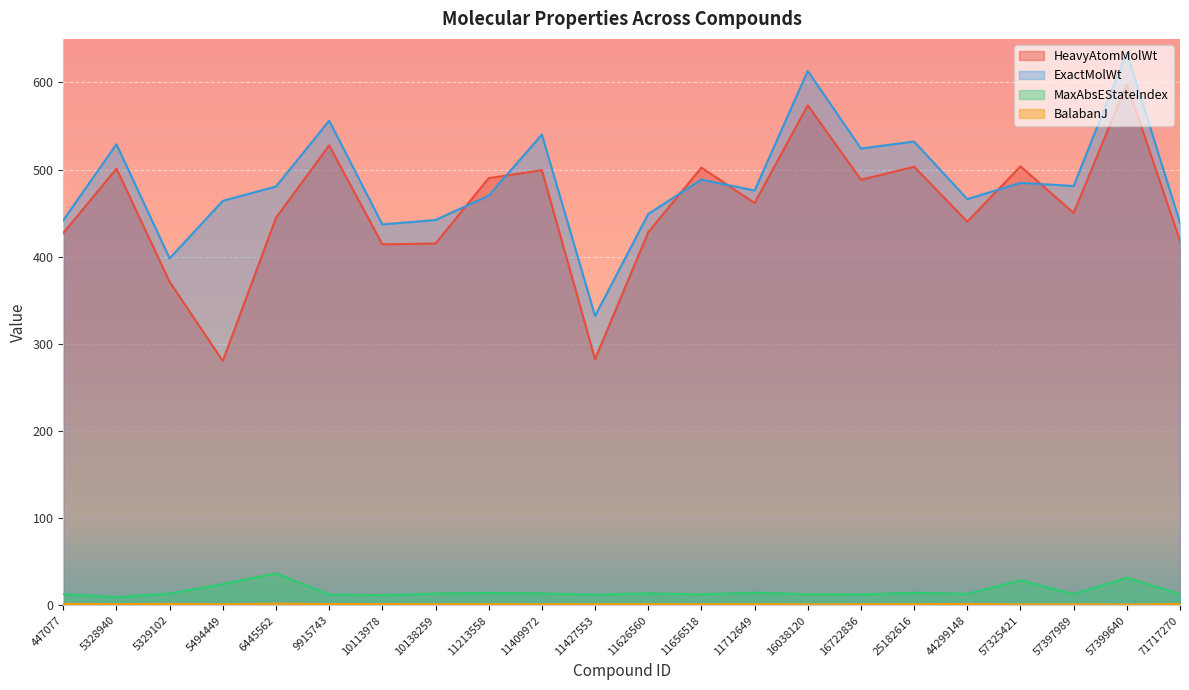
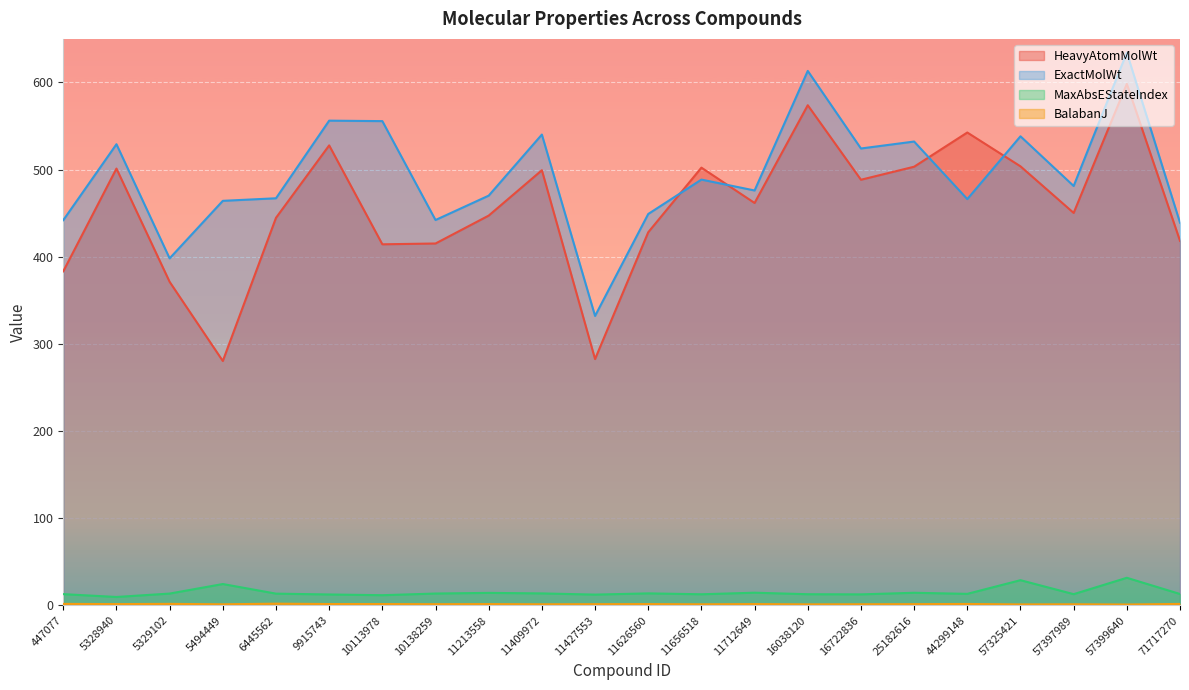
  {
    "HeavyAtomMolWt": {
-     "447077": 430,
+     "447077": 380,
      "5328940": 500,
      "5329102": 370,
      "5494449": 280,
      "6445562": 440,
      "9915743": 530,
      "10113978": 410,
      "10138259": 420,
-     "11213558": 490,
+     "11213558": 450,
      "11409972": 500,
      "11427553": 280,
      "11626560": 430,
      "11656518": 500,
      "11712649": 460,
      "16038120": 570,
      "16722836": 490,
      "25182616": 500,
-     "44299148": 440,
+     "44299148": 540,
      "57325421": 500,
      "57397989": 450,
      "71717270": 420
    },
    "ExactMolWt": {
      "447077": 440,
      "5328940": 530,
      "5329102": 400,
      "5494449": 460,
-     "6445562": 480,
+     "6445562": 470,
      "9915743": 560,
-     "10113978": 440,
+     "10113978": 560,
      "10138259": 440,
      "11213558": 470,
      "11409972": 540,
      "11427553": 330,
      "11626560": 450,
      "11656518": 490,
      "11712649": 480,
      "16038120": 610,
      "16722836": 520,
      "25182616": 530,
      "44299148": 470,
-     "57325421": 480,
+     "57325421": 540,
      "57397989": 480,
      "71717270": 440
    },
    "MaxAbsEStateIndex": {
      "447077": 10,
      "5328940": 10,
      "5329102": 10,
      "5494449": 20,
-     "6445562": 40,
+     "6445562": 10,
      "9915743": 10,
      "10113978": 10,
      "10138259": 10,
      "11213558": 10,
      "11409972": 10,
      "11427553": 10,
      "11626560": 10,
      "11656518": 10,
      "11712649": 10,
      "16038120": 10,
      "16722836": 10,
      "25182616": 10,
      "44299148": 10,
      "57325421": 30,
      "57397989": 10,
      "57399640": 30,
      "71717270": 10
    },
    "BalabanJ": {
      "447077": 0,
      "5328940": 0,
      "5329102": 0,
      "5494449": 0,
      "6445562": 0,
      "9915743": 0,
      "10113978": 0,
      "10138259": 0,
      "11213558": 0,
      "11409972": 0,
      "11427553": 0,
      "11626560": 0,
      "11656518": 0,
      "11712649": 0,
      "16038120": 0,
      "16722836": 0,
      "25182616": 0,
      "44299148": 0,
      "57325421": 0,
      "57397989": 0,
      "57399640": 0,
      "71717270": 0
    }
  }
